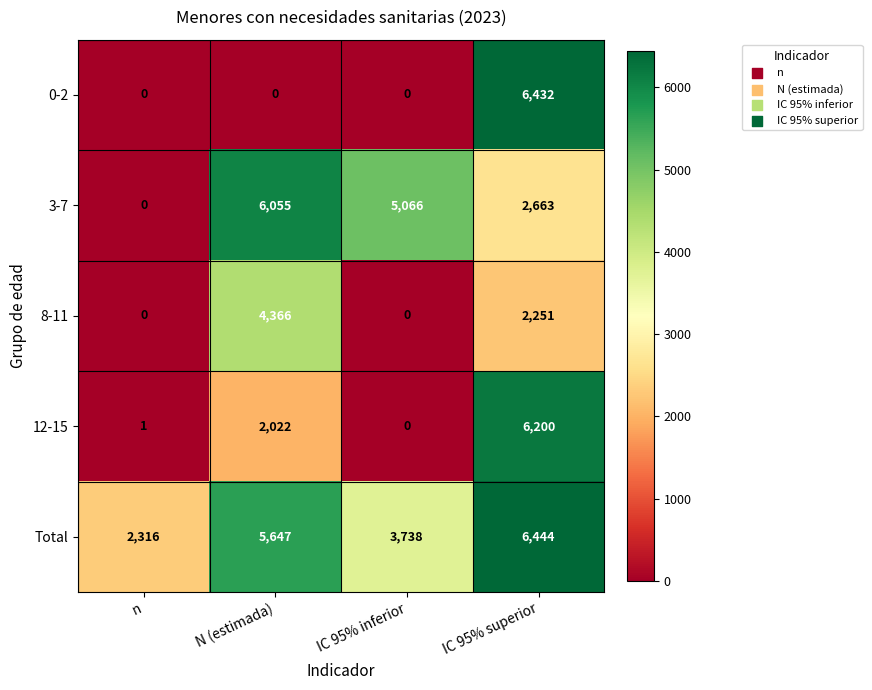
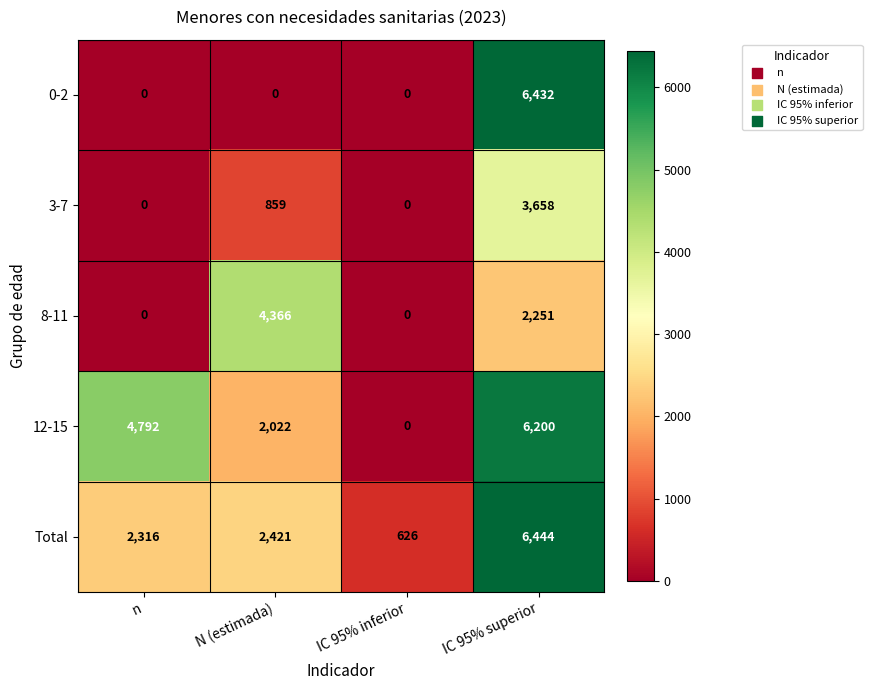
  {
    "0-2": {
      "n": "0",
      "N (estimada)": "0",
      "IC 95% inferior": "0",
      "IC 95% superior": "6,432"
    },
    "3-7": {
      "n": "0",
-     "N (estimada)": "6,055",
-     "IC 95% inferior": "5,066",
-     "IC 95% superior": "2,663"
+     "N (estimada)": "859",
+     "IC 95% inferior": "0",
+     "IC 95% superior": "3,658"
    },
    "8-11": {
      "n": "0",
      "N (estimada)": "4,366",
      "IC 95% inferior": "0",
      "IC 95% superior": "2,251"
    },
    "12-15": {
-     "n": "1",
+     "n": "4,792",
      "N (estimada)": "2,022",
      "IC 95% inferior": "0",
      "IC 95% superior": "6,200"
    },
    "Total": {
      "n": "2,316",
-     "N (estimada)": "5,647",
-     "IC 95% inferior": "3,738",
+     "N (estimada)": "2,421",
+     "IC 95% inferior": "626",
      "IC 95% superior": "6,444"
    }
  }
